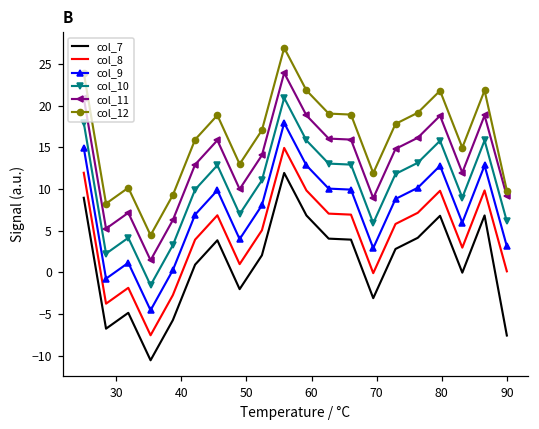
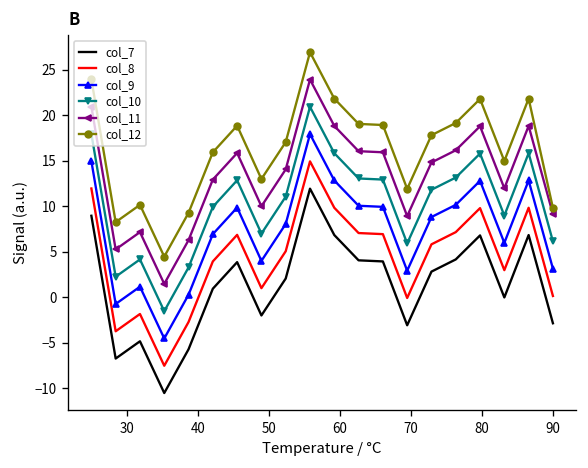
  {
    "col_7": {
-     "90": -8
+     "90": -3
    },
    "col_8": {
      "90": 0
    },
    "col_9": {
      "90": 3
    },
    "col_10": {
      "90": 6
    },
    "col_11": {
      "90": 9
    },
    "col_12": {
      "90": 10
    }
  }
